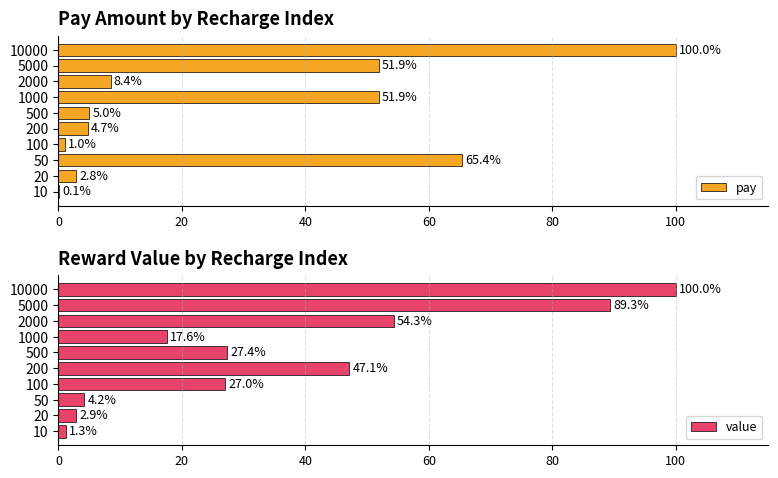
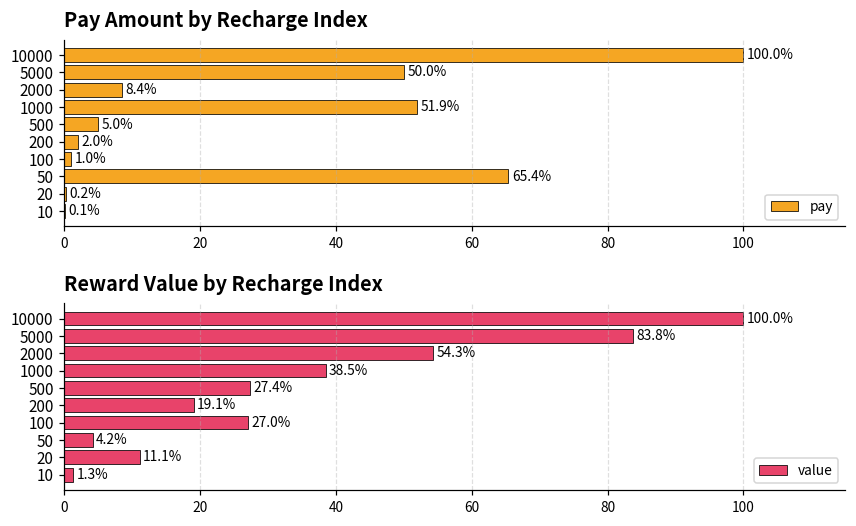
  {
    "Pay Amount by Recharge Index": {
      "10000": "100.0%",
-     "5000": "51.9%",
+     "5000": "50.0%",
      "2000": "8.4%",
      "1000": "51.9%",
      "500": "5.0%",
-     "200": "4.7%",
+     "200": "2.0%",
      "100": "1.0%",
      "50": "65.4%",
-     "20": "2.8%",
+     "20": "0.2%",
      "10": "0.1%"
    },
    "Reward Value by Recharge Index": {
      "10000": "100.0%",
-     "5000": "89.3%",
+     "5000": "83.8%",
      "2000": "54.3%",
-     "1000": "17.6%",
+     "1000": "38.5%",
      "500": "27.4%",
-     "200": "47.1%",
+     "200": "19.1%",
      "100": "27.0%",
      "50": "4.2%",
-     "20": "2.9%",
+     "20": "11.1%",
      "10": "1.3%"
    }
  }
